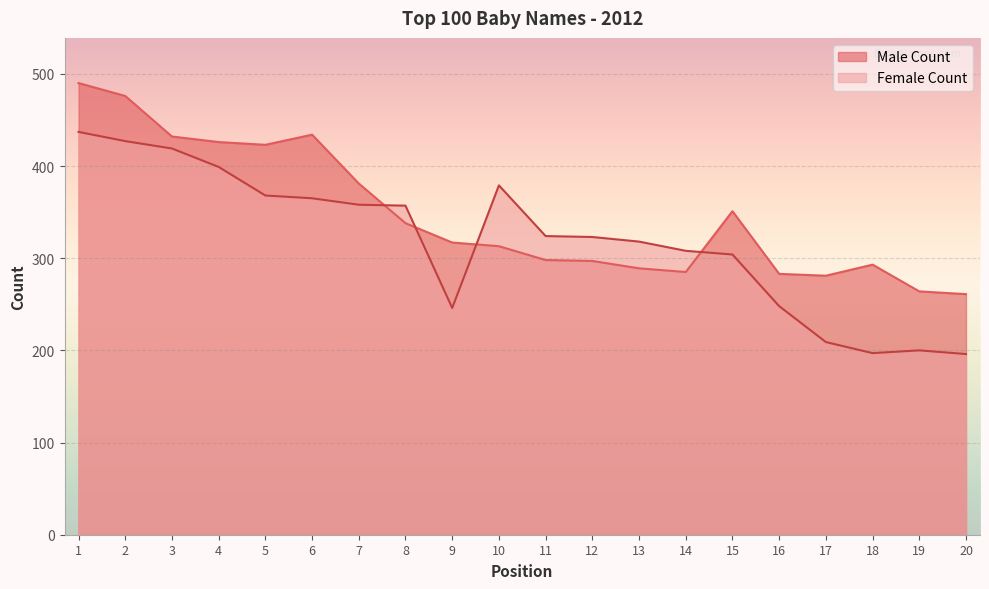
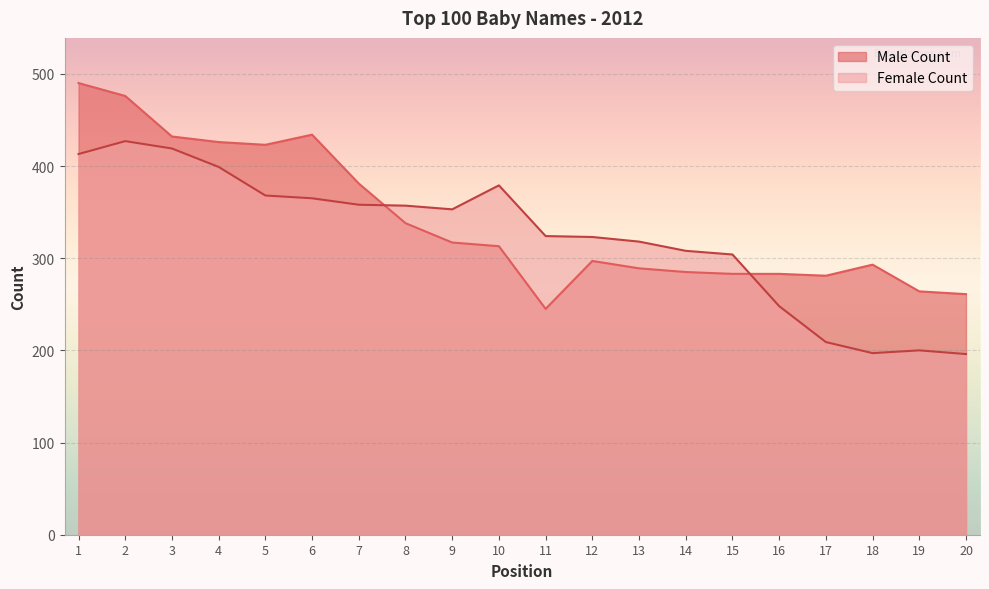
  {
    "Male Count": {
      "1": 490,
      "2": 480,
      "3": 430,
      "4": 430,
      "5": 420,
      "6": 430,
      "7": 380,
      "8": 340,
      "9": 320,
      "10": 310,
-     "11": 300,
+     "11": 250,
      "12": 300,
      "13": 290,
      "14": 290,
-     "15": 350,
+     "15": 280,
      "16": 280,
      "17": 280,
      "18": 290,
      "19": 260,
      "20": 260
    },
    "Female Count": {
-     "1": 440,
+     "1": 410,
      "2": 430,
      "3": 420,
      "4": 400,
      "5": 370,
      "6": 370,
      "7": 360,
      "8": 360,
-     "9": 250,
+     "9": 350,
      "10": 380,
      "11": 320,
      "12": 320,
      "13": 320,
      "14": 310,
      "15": 300,
      "16": 250,
      "17": 210,
      "18": 200,
      "19": 200,
      "20": 200
    }
  }
